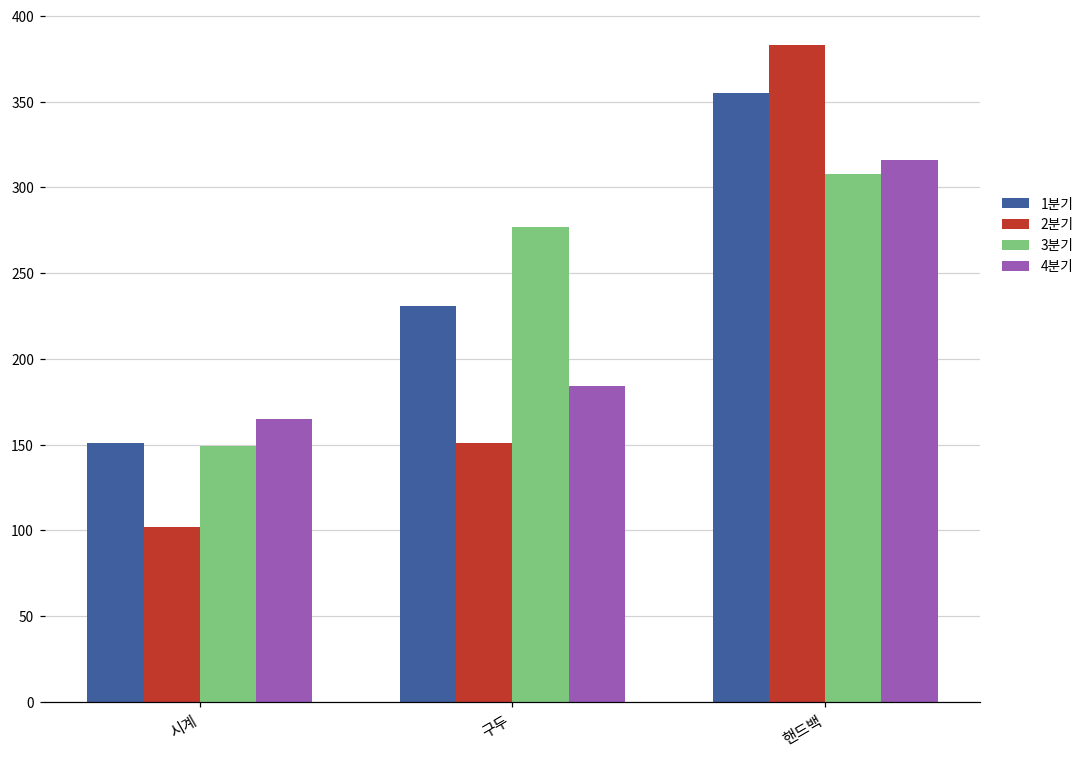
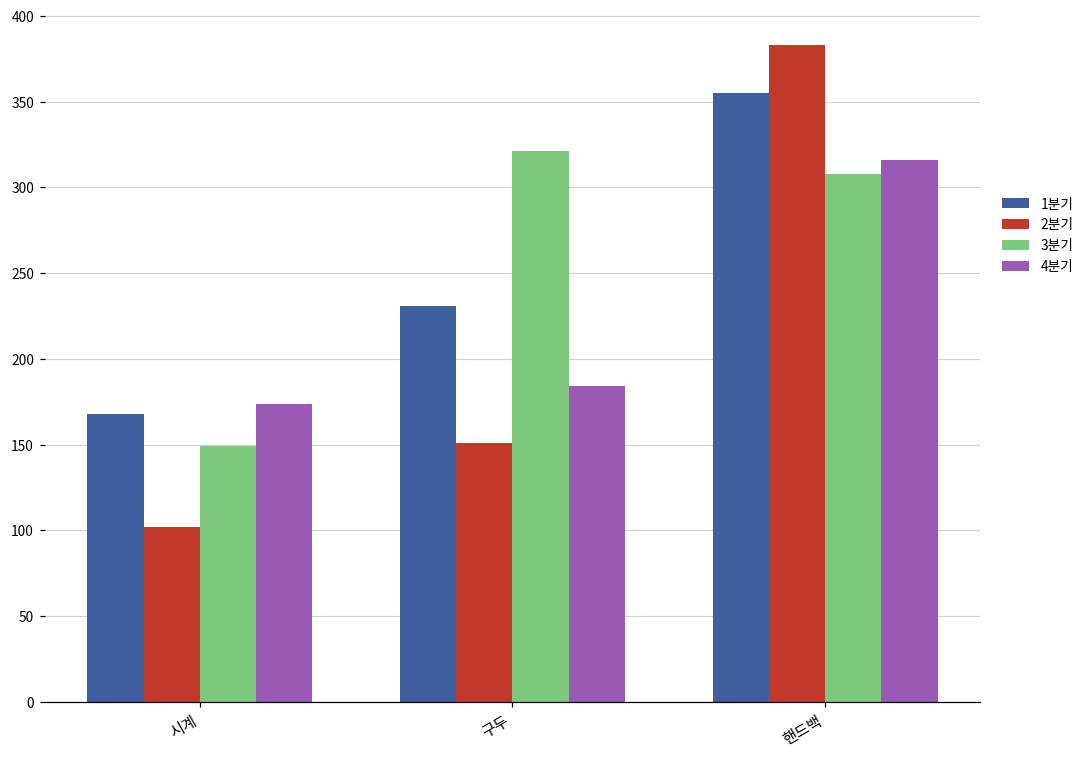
  {
    "1분기": {
-     "시계": 151,
+     "시계": 168,
      "구두": 231,
      "핸드백": 355
    },
    "2분기": {
      "시계": 102,
      "구두": 151,
      "핸드백": 383
    },
    "3분기": {
      "시계": 149,
-     "구두": 277,
+     "구두": 321,
      "핸드백": 308
    },
    "4분기": {
-     "시계": 165,
+     "시계": 174,
      "구두": 184,
      "핸드백": 316
    }
  }
